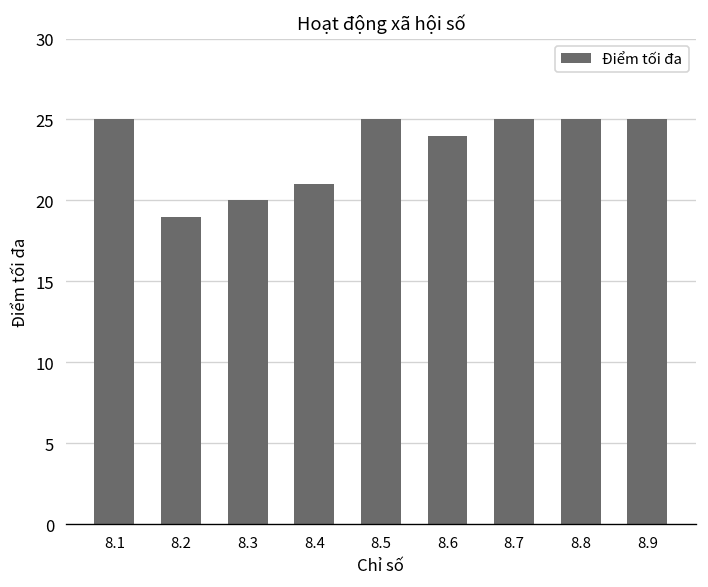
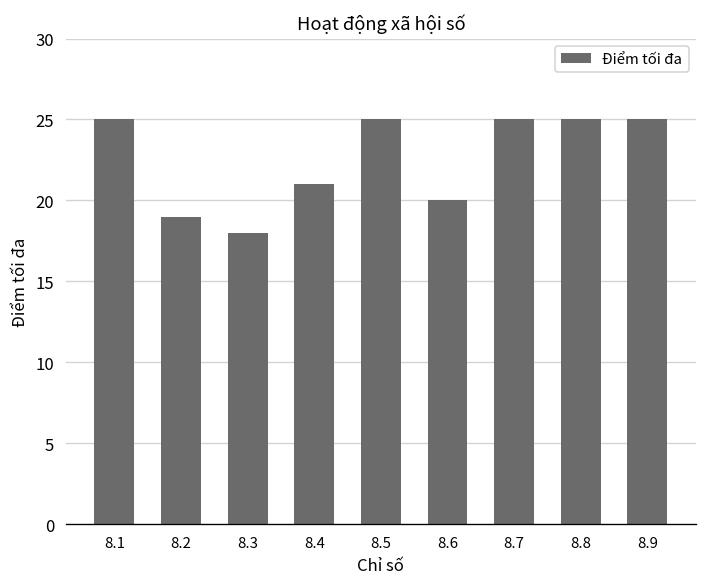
  {
    "8.1": 25,
    "8.2": 19,
-   "8.3": 20,
+   "8.3": 18,
    "8.4": 21,
    "8.5": 25,
-   "8.6": 24,
+   "8.6": 20,
    "8.7": 25,
    "8.8": 25,
    "8.9": 25
  }
